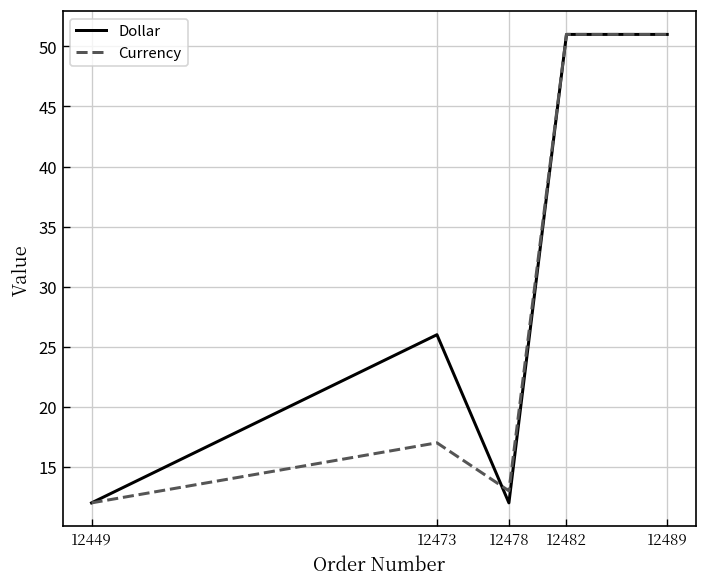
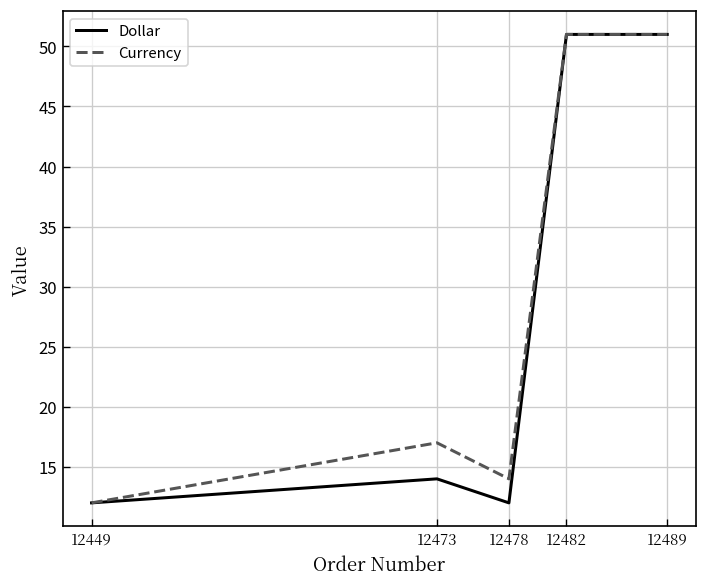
  {
    "Dollar": {
-     "12473": 26,
+     "12473": 14,
      "12478": 12
    },
    "Currency": {
      "12473": 17,
-     "12478": 13
+     "12478": 14
    }
  }
